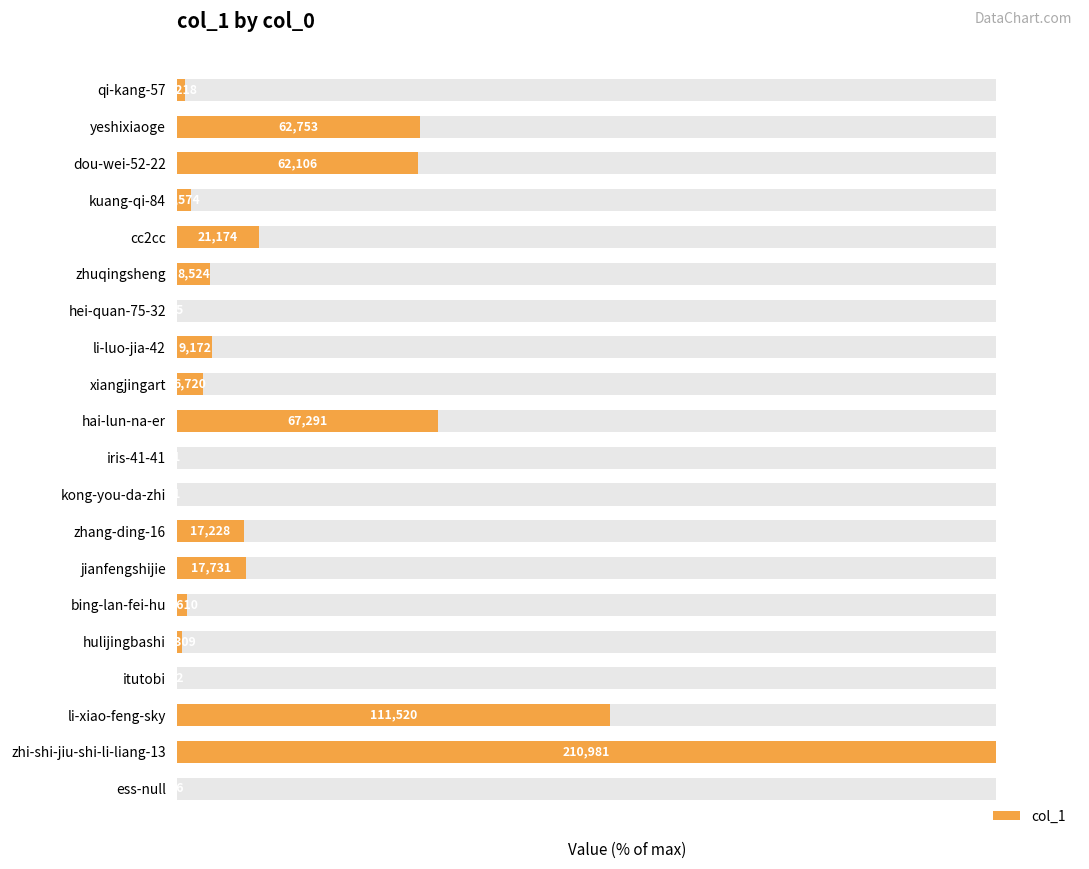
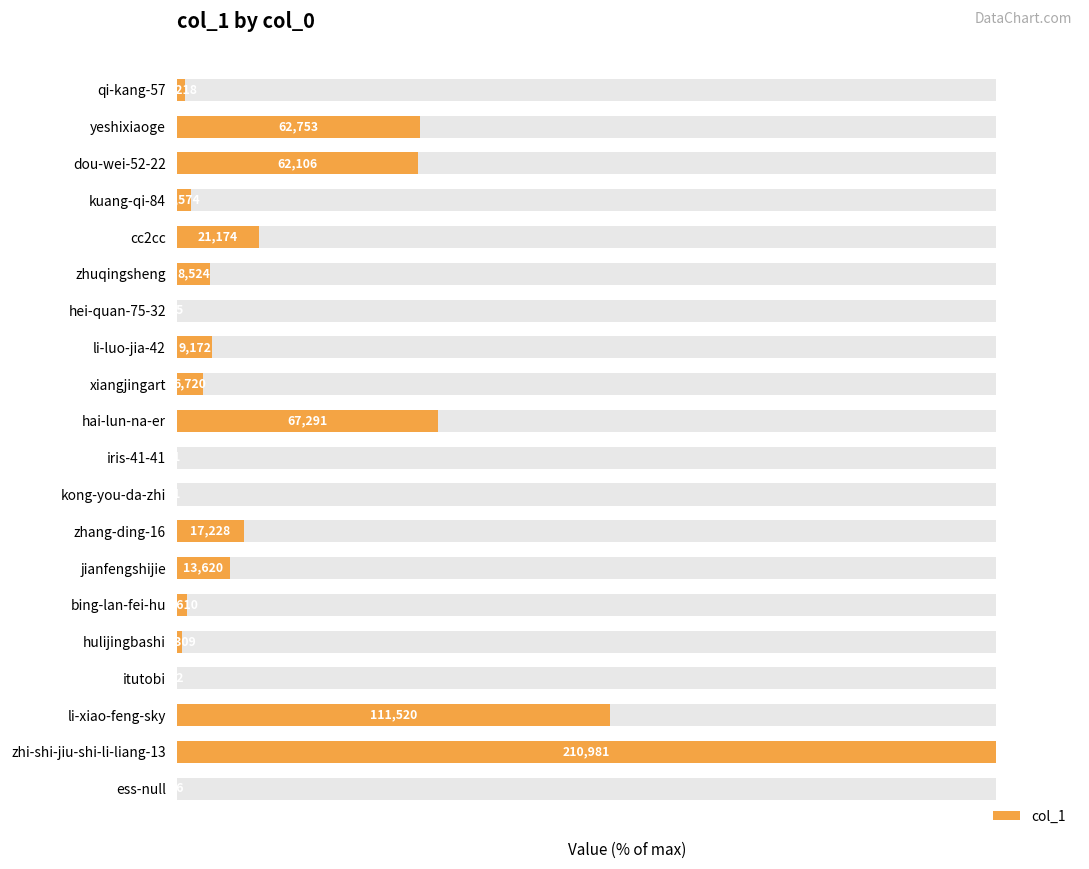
  {
    "col_1": {
-     "jianfengshijie": "17,731"
+     "jianfengshijie": "13,620"
    }
  }
